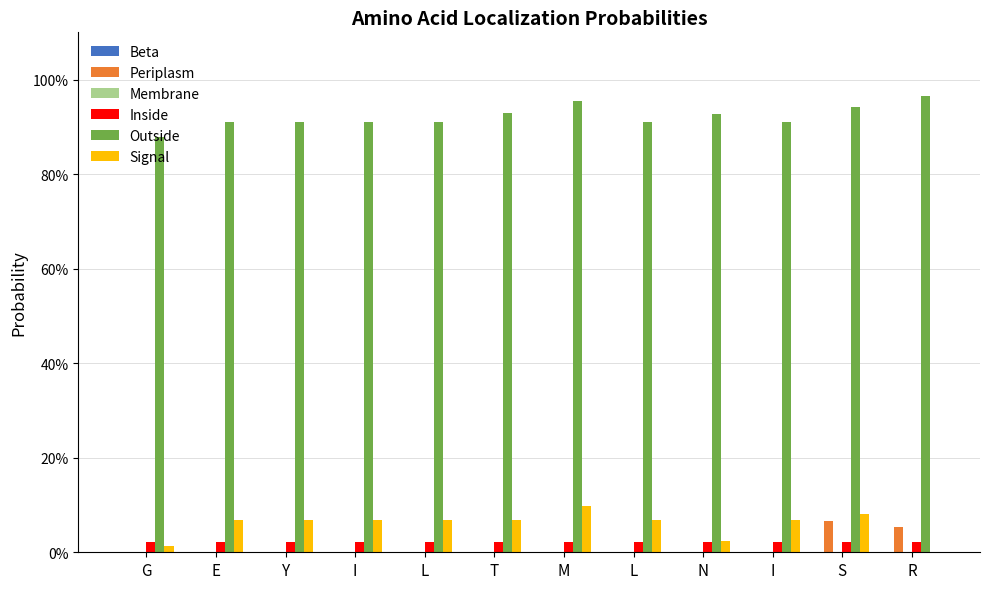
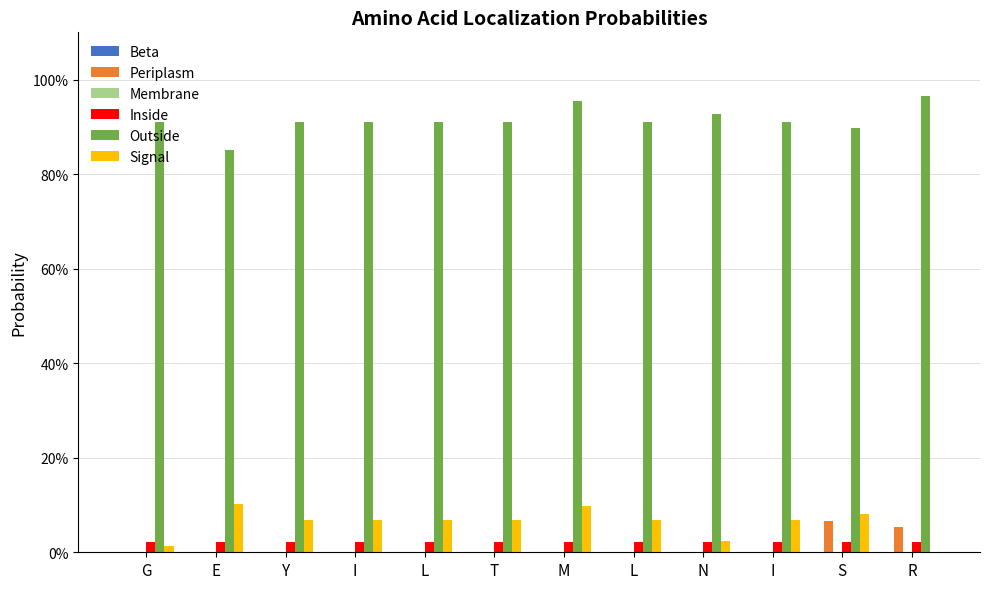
  {
    "Beta": {
      "G": "0%",
      "E": "0%",
      "Y": "0%",
      "T": "0%",
      "M": "0%",
      "N": "0%",
      "S": "0%",
      "R": "0%"
    },
    "Periplasm": {
      "G": "0%",
      "E": "0%",
      "Y": "0%",
      "T": "0%",
      "M": "0%",
      "N": "0%",
      "S": "7%",
      "R": "5%"
    },
    "Membrane": {
      "G": "0%",
      "E": "0%",
      "Y": "0%",
      "T": "0%",
      "M": "0%",
      "N": "0%",
      "S": "0%",
      "R": "0%"
    },
    "Inside": {
      "G": "2%",
      "E": "2%",
      "Y": "2%",
      "T": "2%",
      "M": "2%",
      "N": "2%",
      "S": "2%",
      "R": "2%"
    },
    "Outside": {
-     "G": "88%",
-     "E": "91%",
+     "G": "91%",
+     "E": "85%",
      "Y": "91%",
-     "T": "93%",
+     "T": "91%",
      "M": "95%",
      "N": "93%",
-     "S": "94%",
+     "S": "90%",
      "R": "97%"
    },
    "Signal": {
      "G": "1%",
-     "E": "7%",
+     "E": "10%",
      "Y": "7%",
      "T": "7%",
      "M": "10%",
      "N": "2%",
      "S": "8%",
      "R": "0%"
    }
  }
